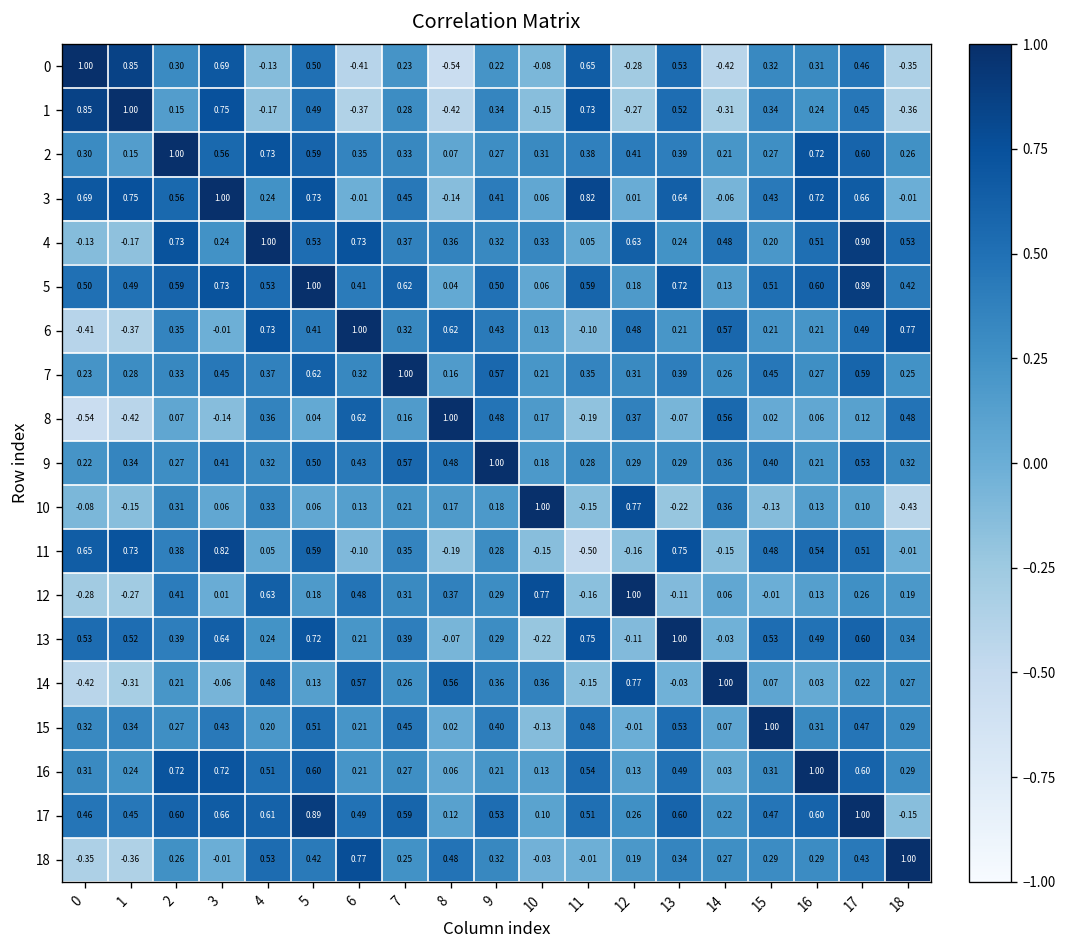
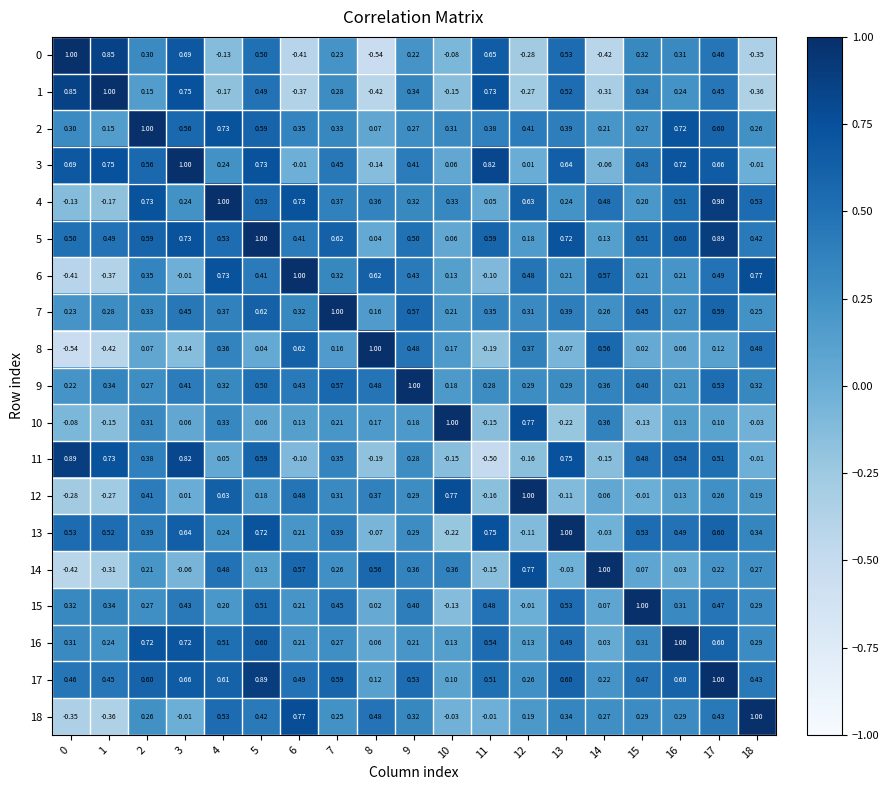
  {
    "10": {
      "0": -0.08,
      "1": -0.15,
      "2": 0.31,
      "3": 0.06,
      "4": 0.33,
      "5": 0.06,
      "6": 0.13,
      "7": 0.21,
      "8": 0.17,
      "9": 0.18,
      "10": 1.00,
      "11": -0.15,
      "12": 0.77,
      "13": -0.22,
      "14": 0.36,
      "15": -0.13,
      "16": 0.13,
      "17": 0.10,
-     "18": -0.43
+     "18": -0.03
    },
    "11": {
-     "0": 0.65,
+     "0": 0.89,
      "1": 0.73,
      "2": 0.38,
      "3": 0.82,
      "4": 0.05,
      "5": 0.59,
      "6": -0.10,
      "7": 0.35,
      "8": -0.19,
      "9": 0.28,
      "10": -0.15,
      "11": -0.50,
      "12": -0.16,
      "13": 0.75,
      "14": -0.15,
      "15": 0.48,
      "16": 0.54,
      "17": 0.51,
      "18": -0.01
    },
    "17": {
      "0": 0.46,
      "1": 0.45,
      "2": 0.60,
      "3": 0.66,
      "4": 0.61,
      "5": 0.89,
      "6": 0.49,
      "7": 0.59,
      "8": 0.12,
      "9": 0.53,
      "10": 0.10,
      "11": 0.51,
      "12": 0.26,
      "13": 0.60,
      "14": 0.22,
      "15": 0.47,
      "16": 0.60,
      "17": 1.00,
-     "18": -0.15
+     "18": 0.43
    }
  }
